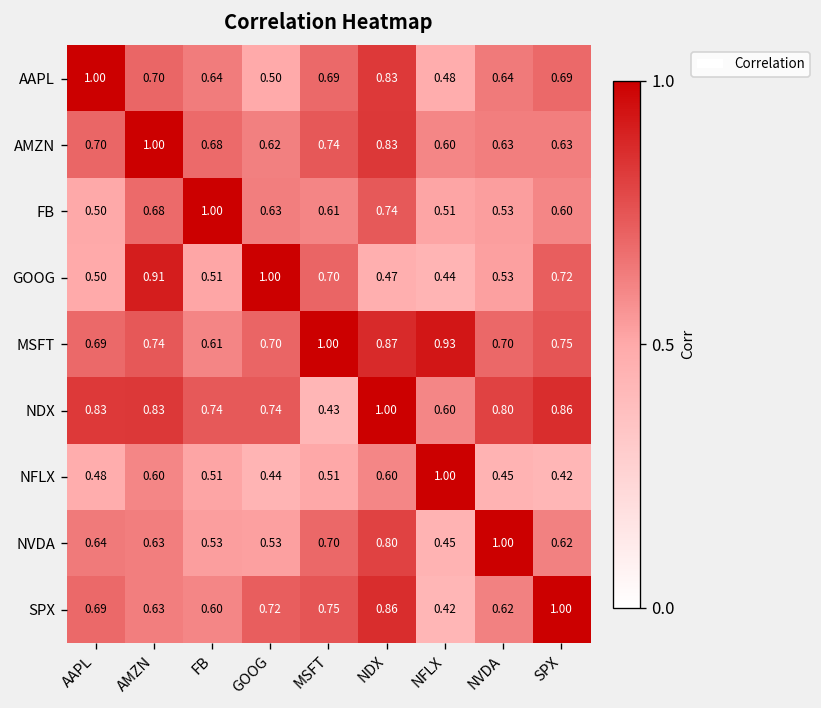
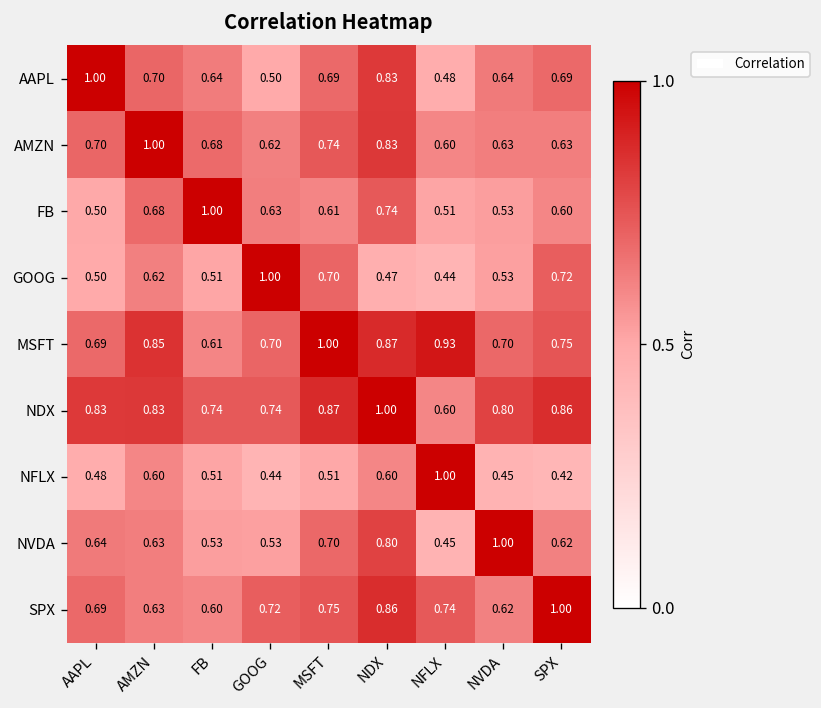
  {
    "AAPL": {
      "AAPL": 1.00,
      "AMZN": 0.70,
      "FB": 0.64,
      "GOOG": 0.50,
      "MSFT": 0.69,
      "NDX": 0.83,
      "NFLX": 0.48,
      "NVDA": 0.64,
      "SPX": 0.69
    },
    "AMZN": {
      "AAPL": 0.70,
      "AMZN": 1.00,
      "FB": 0.68,
      "GOOG": 0.62,
      "MSFT": 0.74,
      "NDX": 0.83,
      "NFLX": 0.60,
      "NVDA": 0.63,
      "SPX": 0.63
    },
    "FB": {
      "AAPL": 0.50,
      "AMZN": 0.68,
      "FB": 1.00,
      "GOOG": 0.63,
      "MSFT": 0.61,
      "NDX": 0.74,
      "NFLX": 0.51,
      "NVDA": 0.53,
      "SPX": 0.60
    },
    "GOOG": {
      "AAPL": 0.50,
-     "AMZN": 0.91,
+     "AMZN": 0.62,
      "FB": 0.51,
      "GOOG": 1.00,
      "MSFT": 0.70,
      "NDX": 0.47,
      "NFLX": 0.44,
      "NVDA": 0.53,
      "SPX": 0.72
    },
    "MSFT": {
      "AAPL": 0.69,
-     "AMZN": 0.74,
+     "AMZN": 0.85,
      "FB": 0.61,
      "GOOG": 0.70,
      "MSFT": 1.00,
      "NDX": 0.87,
      "NFLX": 0.93,
      "NVDA": 0.70,
      "SPX": 0.75
    },
    "NDX": {
      "AAPL": 0.83,
      "AMZN": 0.83,
      "FB": 0.74,
      "GOOG": 0.74,
-     "MSFT": 0.43,
+     "MSFT": 0.87,
      "NDX": 1.00,
      "NFLX": 0.60,
      "NVDA": 0.80,
      "SPX": 0.86
    },
    "NFLX": {
      "AAPL": 0.48,
      "AMZN": 0.60,
      "FB": 0.51,
      "GOOG": 0.44,
      "MSFT": 0.51,
      "NDX": 0.60,
      "NFLX": 1.00,
      "NVDA": 0.45,
      "SPX": 0.42
    },
    "NVDA": {
      "AAPL": 0.64,
      "AMZN": 0.63,
      "FB": 0.53,
      "GOOG": 0.53,
      "MSFT": 0.70,
      "NDX": 0.80,
      "NFLX": 0.45,
      "NVDA": 1.00,
      "SPX": 0.62
    },
    "SPX": {
      "AAPL": 0.69,
      "AMZN": 0.63,
      "FB": 0.60,
      "GOOG": 0.72,
      "MSFT": 0.75,
      "NDX": 0.86,
-     "NFLX": 0.42,
+     "NFLX": 0.74,
      "NVDA": 0.62,
      "SPX": 1.00
    }
  }
